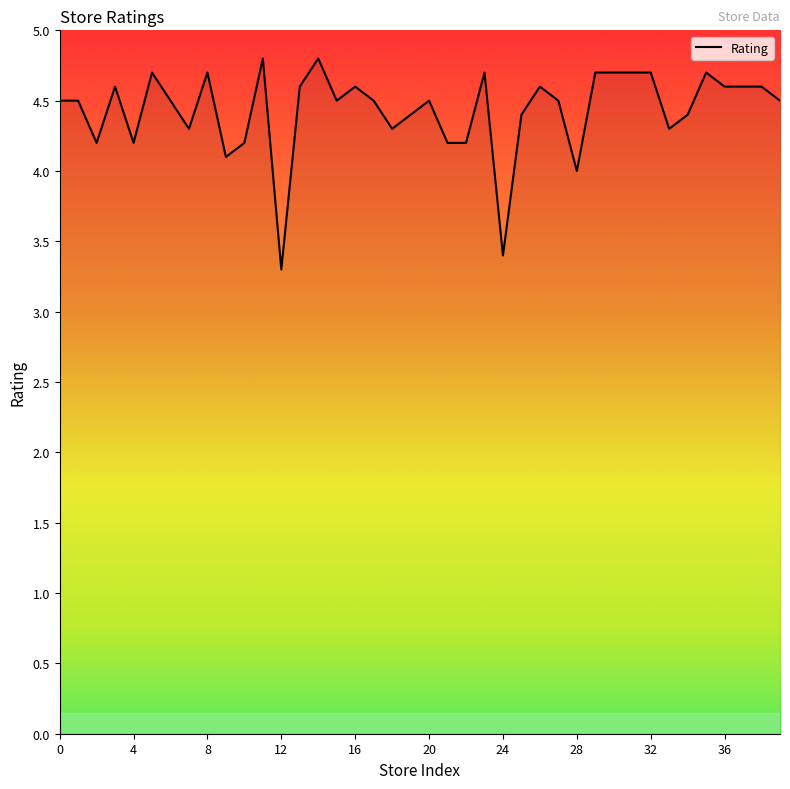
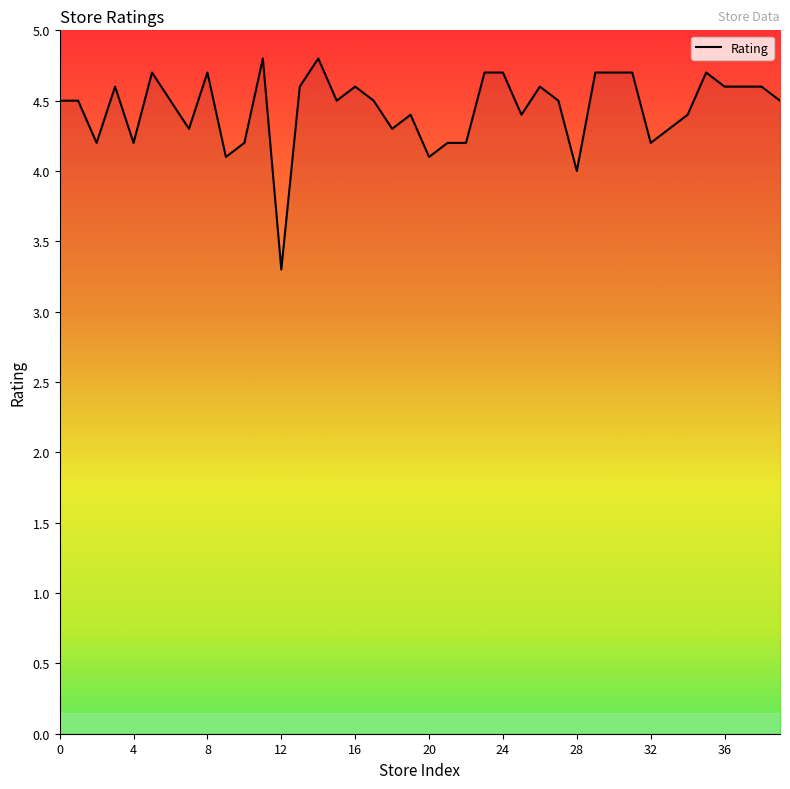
  {
    "0": 4.5,
    "4": 4.2,
    "8": 4.7,
    "12": 3.3,
    "16": 4.6,
-   "20": 4.5,
-   "24": 3.4,
+   "20": 4.1,
+   "24": 4.7,
    "28": 4.0,
-   "32": 4.7,
+   "32": 4.2,
    "36": 4.6
  }
